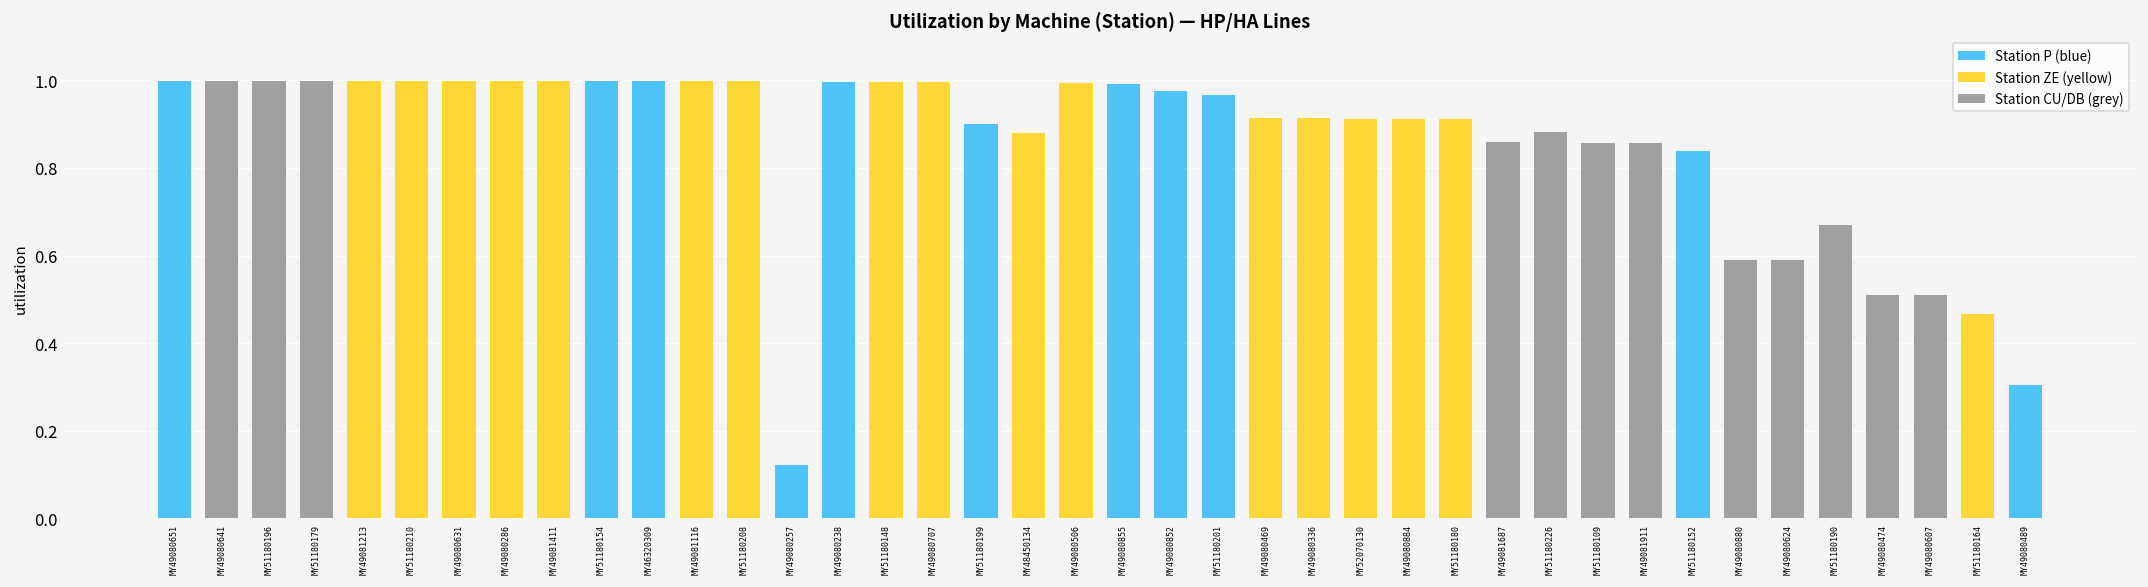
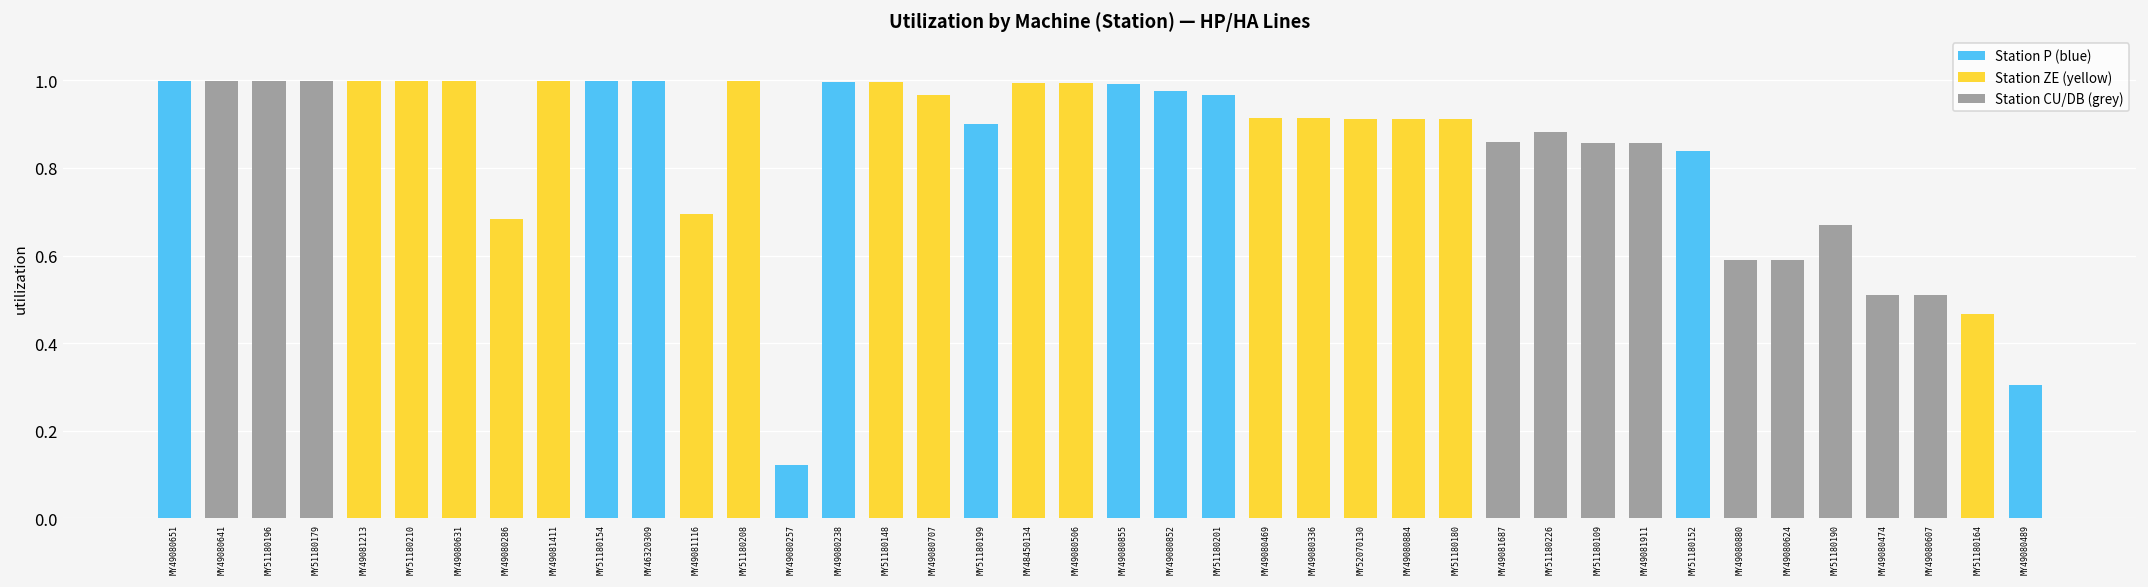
  {
    "MY49080651": 1.00,
    "MY49080641": 1.00,
    "MY51180196": 1.00,
    "MY51180179": 1.00,
    "MY49081213": 1.00,
    "MY51180210": 1.00,
    "MY49080631": 1.00,
-   "MY49080286": 1.00,
+   "MY49080286": 0.68,
    "MY49081411": 1.00,
    "MY51180154": 1.00,
    "MY46320309": 1.00,
-   "MY49081116": 1.00,
+   "MY49081116": 0.69,
    "MY51180208": 1.00,
    "MY49080257": 0.12,
    "MY49080238": 1.00,
    "MY51180148": 1.00,
-   "MY49080707": 1.00,
+   "MY49080707": 0.97,
    "MY51180199": 0.90,
-   "MY48450134": 0.88,
+   "MY48450134": 1.00,
    "MY49080506": 1.00,
    "MY49080855": 0.99,
    "MY49080852": 0.98,
    "MY51180201": 0.97,
    "MY49080469": 0.91,
    "MY49080336": 0.91,
    "MY52070130": 0.91,
    "MY49080884": 0.91,
    "MY51180180": 0.91,
    "MY49081687": 0.86,
    "MY51180226": 0.88,
    "MY51180109": 0.86,
    "MY49081911": 0.86,
    "MY51180152": 0.84,
    "MY49080880": 0.59,
    "MY49080624": 0.59,
    "MY51180190": 0.67,
    "MY49080474": 0.51,
    "MY49080607": 0.51,
    "MY51180164": 0.47,
    "MY49080489": 0.30
  }
